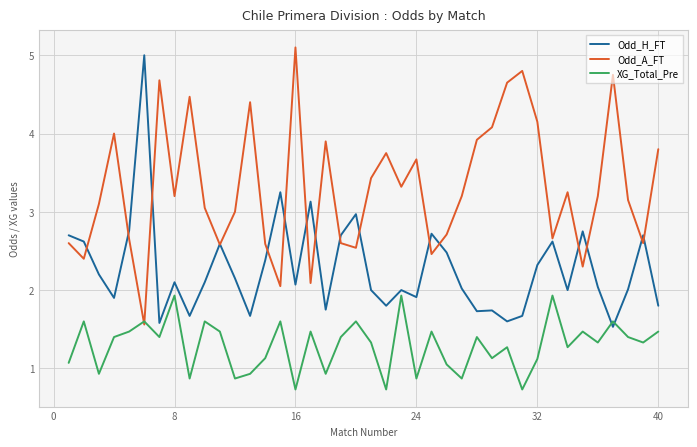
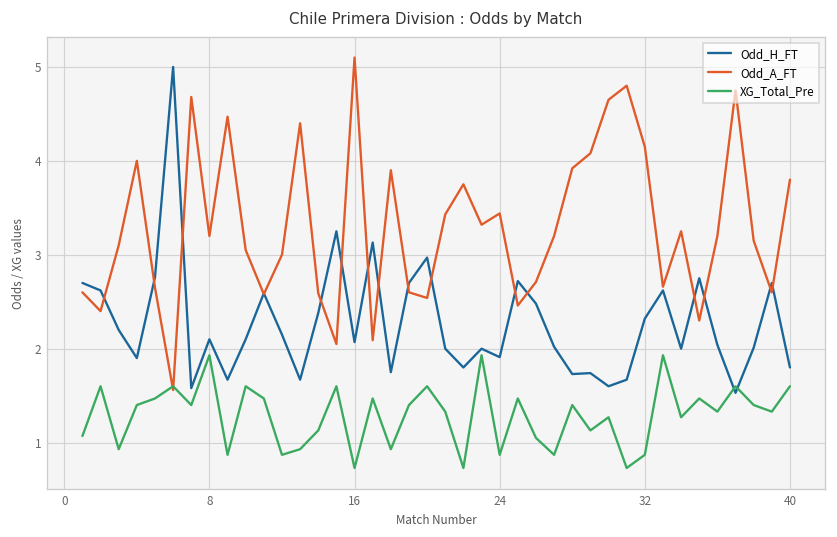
  {
    "Odd_H_FT": {
      "8": 2.1,
      "16": 2.1,
      "24": 1.9,
      "32": 2.3,
      "40": 1.8
    },
    "Odd_A_FT": {
      "8": 3.2,
      "16": 5.1,
-     "24": 3.7,
+     "24": 3.4,
      "32": 4.2,
      "40": 3.8
    },
    "XG_Total_Pre": {
      "8": 1.9,
      "16": 0.7,
      "24": 0.9,
-     "32": 1.1,
-     "40": 1.5
+     "32": 0.9,
+     "40": 1.6
    }
  }
